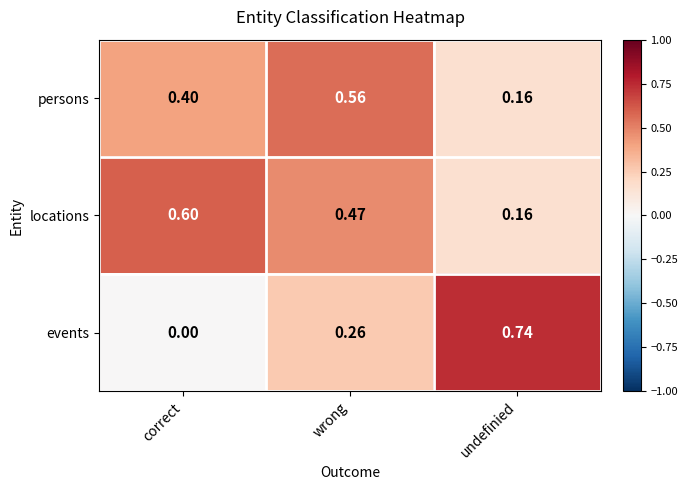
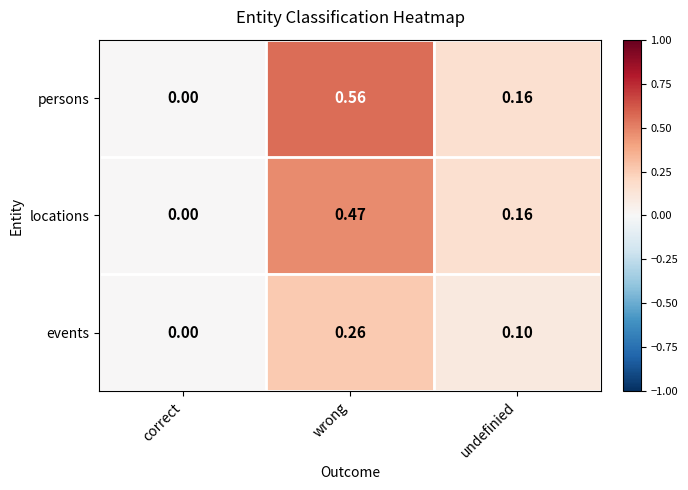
  {
    "persons": {
-     "correct": 0.40,
+     "correct": 0.00,
      "wrong": 0.56,
      "undefinied": 0.16
    },
    "locations": {
-     "correct": 0.60,
+     "correct": 0.00,
      "wrong": 0.47,
      "undefinied": 0.16
    },
    "events": {
      "correct": 0.00,
      "wrong": 0.26,
-     "undefinied": 0.74
+     "undefinied": 0.10
    }
  }
